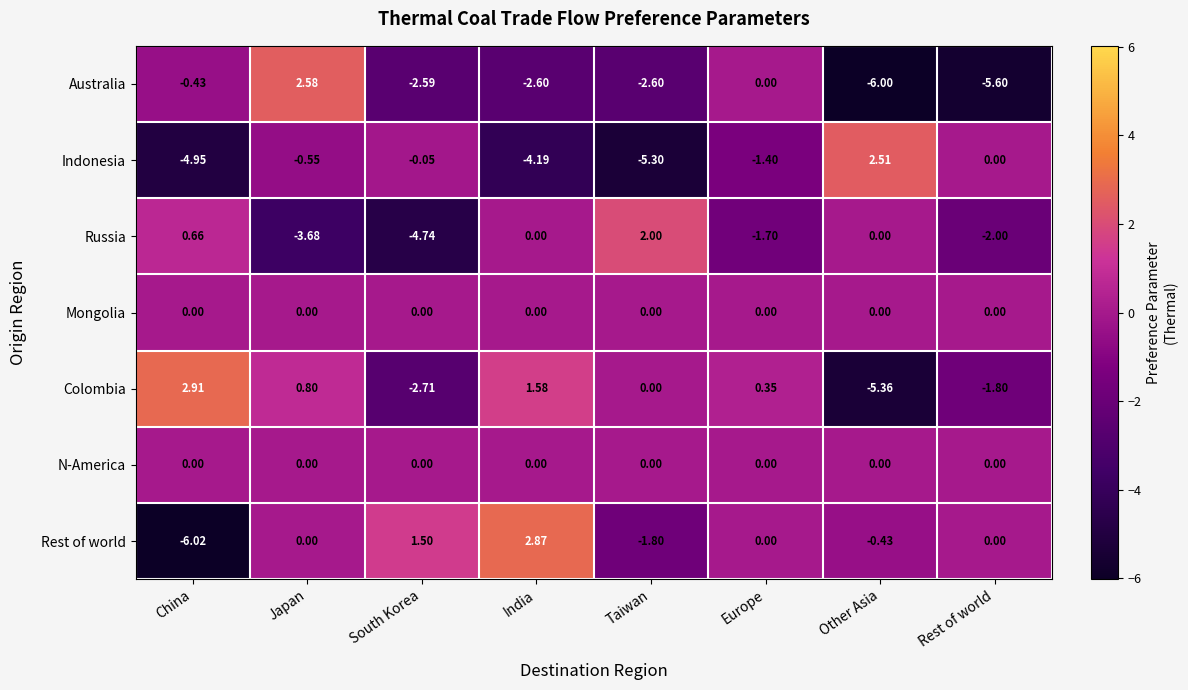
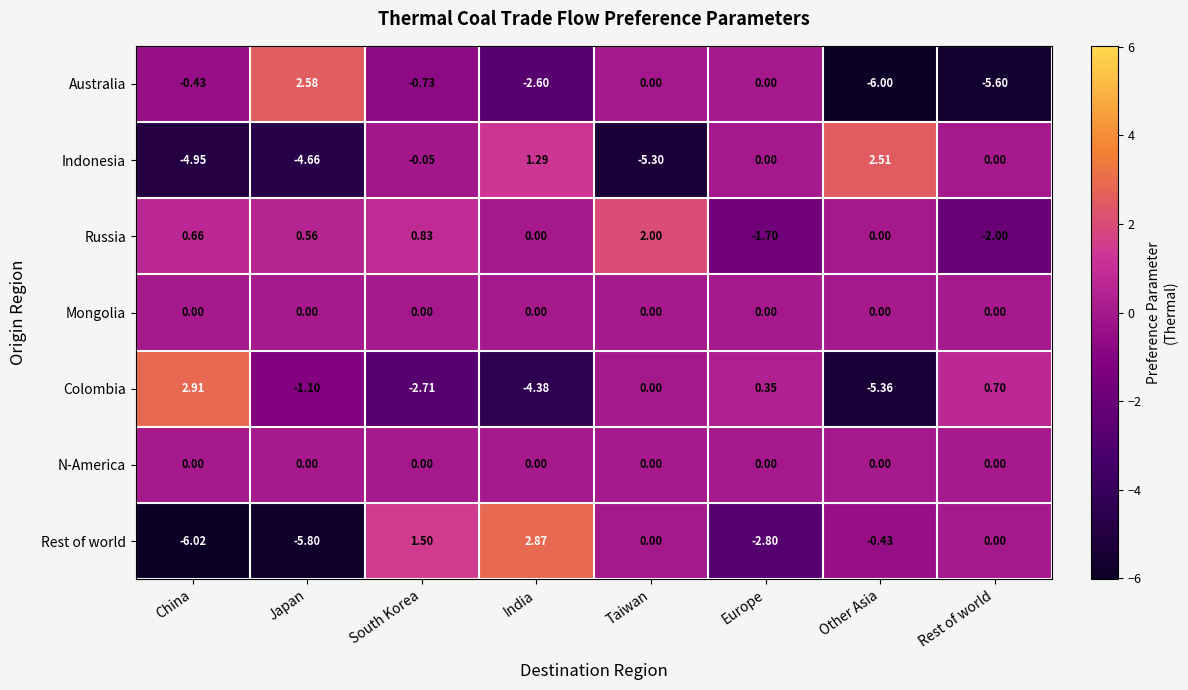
  {
    "Australia": {
      "China": -0.43,
      "Japan": 2.58,
-     "South Korea": -2.59,
+     "South Korea": -0.73,
      "India": -2.60,
-     "Taiwan": -2.60,
+     "Taiwan": 0.00,
      "Europe": 0.00,
      "Other Asia": -6.00,
      "Rest of world": -5.60
    },
    "Indonesia": {
      "China": -4.95,
-     "Japan": -0.55,
+     "Japan": -4.66,
      "South Korea": -0.05,
-     "India": -4.19,
+     "India": 1.29,
      "Taiwan": -5.30,
-     "Europe": -1.40,
+     "Europe": 0.00,
      "Other Asia": 2.51,
      "Rest of world": 0.00
    },
    "Russia": {
      "China": 0.66,
-     "Japan": -3.68,
-     "South Korea": -4.74,
+     "Japan": 0.56,
+     "South Korea": 0.83,
      "India": 0.00,
      "Taiwan": 2.00,
      "Europe": -1.70,
      "Other Asia": 0.00,
      "Rest of world": -2.00
    },
    "Mongolia": {
      "China": 0.00,
      "Japan": 0.00,
      "South Korea": 0.00,
      "India": 0.00,
      "Taiwan": 0.00,
      "Europe": 0.00,
      "Other Asia": 0.00,
      "Rest of world": 0.00
    },
    "Colombia": {
      "China": 2.91,
-     "Japan": 0.80,
+     "Japan": -1.10,
      "South Korea": -2.71,
-     "India": 1.58,
+     "India": -4.38,
      "Taiwan": 0.00,
      "Europe": 0.35,
      "Other Asia": -5.36,
-     "Rest of world": -1.80
+     "Rest of world": 0.70
    },
    "N-America": {
      "China": 0.00,
      "Japan": 0.00,
      "South Korea": 0.00,
      "India": 0.00,
      "Taiwan": 0.00,
      "Europe": 0.00,
      "Other Asia": 0.00,
      "Rest of world": 0.00
    },
    "Rest of world": {
      "China": -6.02,
-     "Japan": 0.00,
+     "Japan": -5.80,
      "South Korea": 1.50,
      "India": 2.87,
-     "Taiwan": -1.80,
-     "Europe": 0.00,
+     "Taiwan": 0.00,
+     "Europe": -2.80,
      "Other Asia": -0.43,
      "Rest of world": 0.00
    }
  }
